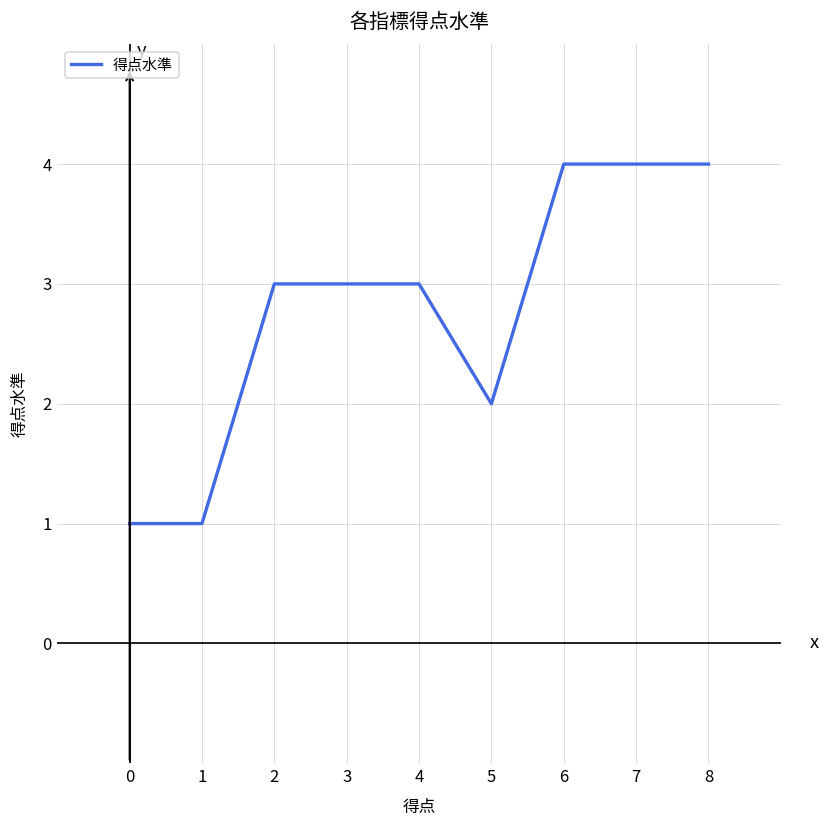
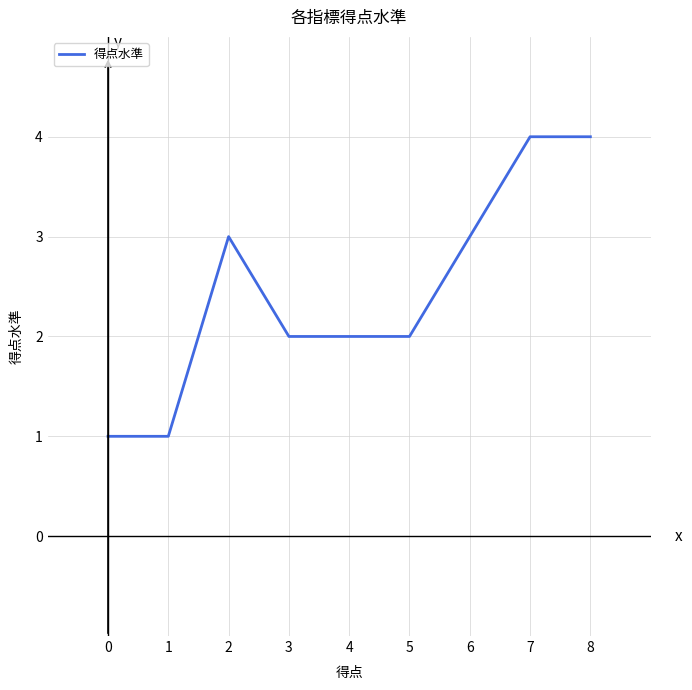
  {
    "0": 1,
    "1": 1,
    "2": 3,
-   "3": 3,
-   "4": 3,
+   "3": 2,
+   "4": 2,
    "5": 2,
-   "6": 4,
+   "6": 3,
    "7": 4,
    "8": 4
  }
